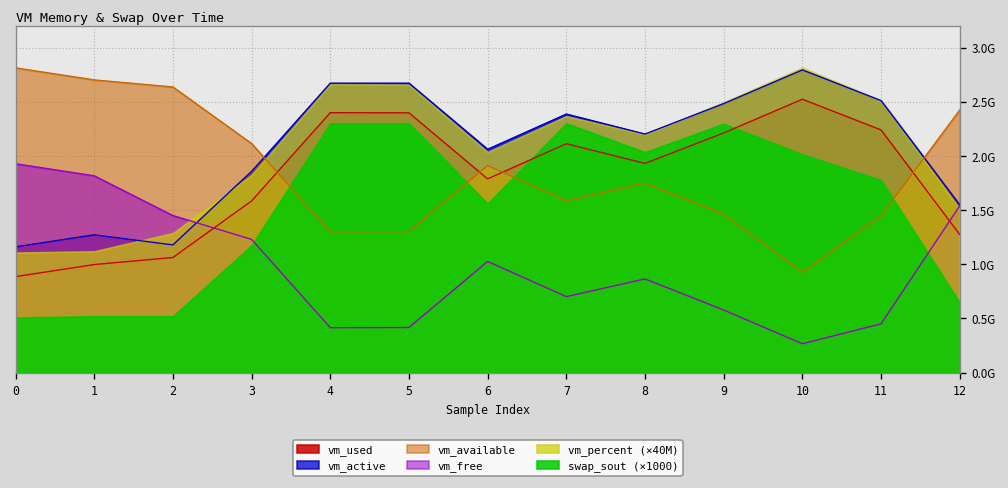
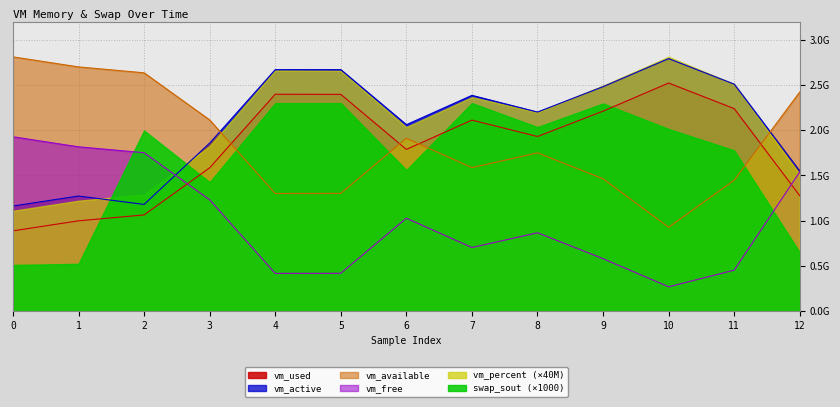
  {
    "vm_used": {
      "0": 900000000,
      "1": 1000000000,
      "2": 1100000000,
      "3": 1600000000,
      "4": 2400000000,
      "5": 2400000000,
      "6": 1800000000,
      "7": 2100000000,
      "8": 1900000000,
      "9": 2200000000,
      "10": 2500000000,
      "11": 2200000000,
      "12": 1300000000
    },
    "vm_active": {
      "0": 1200000000,
      "1": 1300000000,
      "2": 1200000000,
      "3": 1900000000
    },
    "vm_available": {
      "0": 2800000000,
      "1": 2700000000,
      "2": 2600000000,
      "3": 2100000000,
      "4": 1300000000,
      "5": 1300000000,
      "6": 1900000000,
      "7": 1600000000,
      "8": 1800000000,
      "9": 1500000000,
      "10": 900000000,
      "11": 1400000000,
      "12": 2400000000
    },
    "vm_free": {
      "0": 1900000000,
      "1": 1800000000,
-     "2": 1500000000,
+     "2": 1800000000,
      "3": 1200000000,
      "4": 400000000,
      "5": 400000000,
      "6": 1000000000,
      "7": 700000000,
      "8": 900000000,
      "9": 600000000,
      "10": 300000000,
      "11": 400000000
    },
    "vm_percent (×40M)": {
      "0": 1100000000,
-     "1": 1100000000,
+     "1": 1200000000,
      "2": 1300000000,
      "3": 1800000000,
      "12": 1500000000
    },
    "swap_sout (×1000)": {
      "0": 500000000,
      "1": 500000000,
-     "2": 500000000,
-     "3": 1200000000,
+     "2": 2000000000,
+     "3": 1400000000,
      "4": 2300000000,
      "5": 2300000000,
      "6": 1600000000,
      "7": 2300000000,
      "8": 2000000000,
      "9": 2300000000,
      "10": 2000000000,
      "11": 1800000000,
      "12": 600000000
    }
  }
